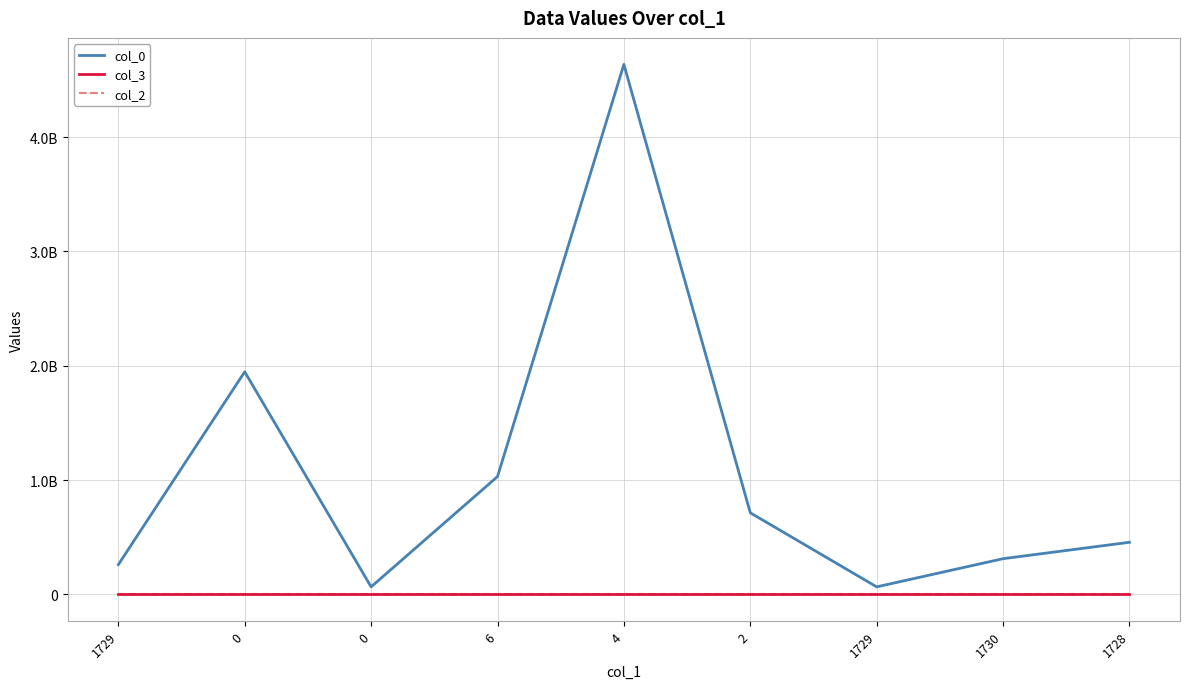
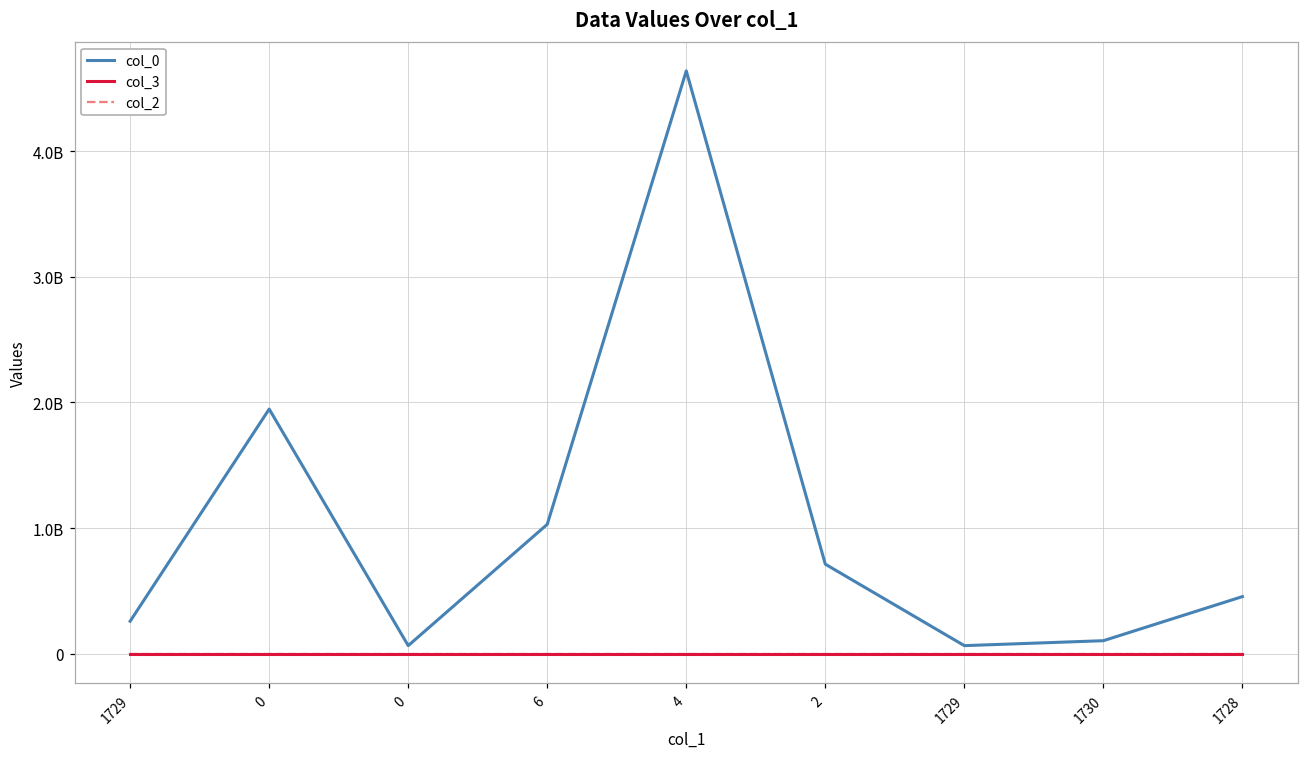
  {
    "col_0": {
      "6": 1030000000,
      "4": 4640000000,
      "2": 710000000,
-     "1730": 310000000,
+     "1730": 100000000,
      "1728": 460000000
    },
    "col_2": {
      "6": 0,
      "4": 0,
      "2": 0,
      "1730": 0,
      "1728": 0
    }
  }
